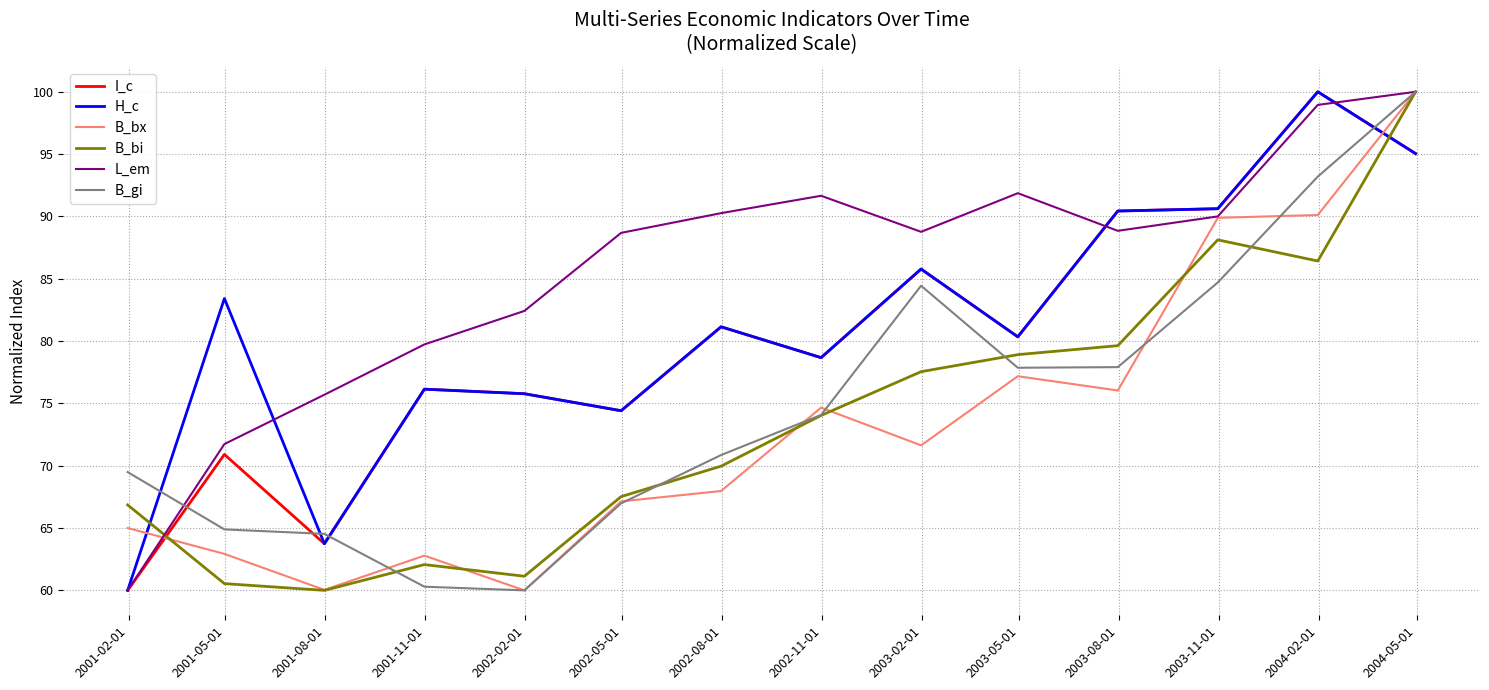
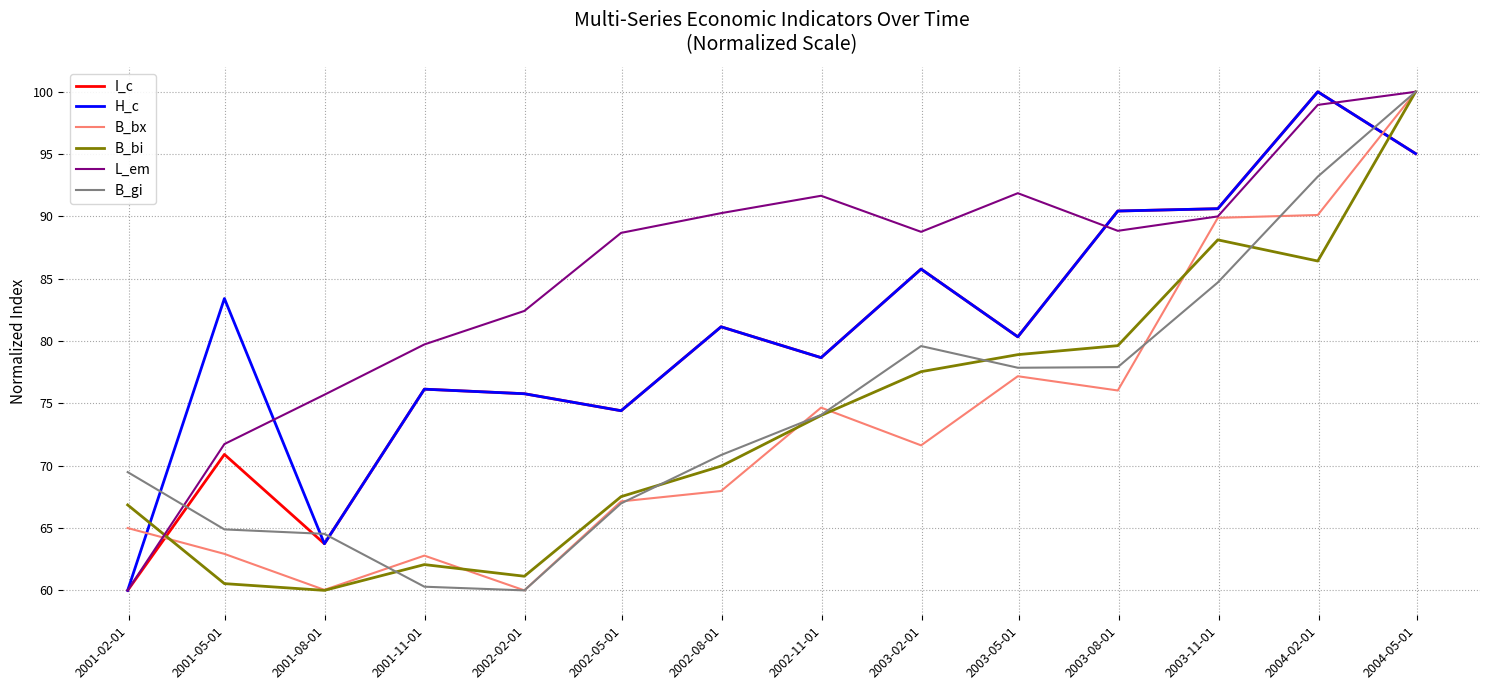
  {
    "I_c": {
      "2001-05-01": 70.9
    },
    "H_c": {
      "2001-05-01": 83.4
    },
    "B_bx": {
      "2001-02-01": 65.0,
      "2001-05-01": 62.9,
      "2001-11-01": 62.8,
      "2002-08-01": 68.0,
      "2002-11-01": 74.7,
      "2003-02-01": 71.6,
      "2003-05-01": 77.2,
      "2003-08-01": 76.0,
      "2004-02-01": 90.1
    },
    "B_bi": {
      "2001-02-01": 66.9,
      "2001-05-01": 60.5,
      "2001-11-01": 62.1,
      "2002-02-01": 61.1,
      "2002-05-01": 67.5,
      "2002-08-01": 70.0,
      "2003-02-01": 77.5,
      "2003-05-01": 78.9,
      "2003-08-01": 79.6,
      "2003-11-01": 88.1,
      "2004-02-01": 86.4
    },
    "L_em": {
      "2001-05-01": 71.7,
      "2001-08-01": 75.7,
      "2001-11-01": 79.7,
      "2002-02-01": 82.4,
      "2002-05-01": 88.7,
      "2002-08-01": 90.3,
      "2002-11-01": 91.7,
      "2003-02-01": 88.8,
      "2003-05-01": 91.9,
      "2003-08-01": 88.8,
      "2004-02-01": 98.9
    },
    "B_gi": {
      "2001-02-01": 69.5,
      "2001-05-01": 64.9,
      "2001-08-01": 64.5,
      "2001-11-01": 60.3,
      "2002-08-01": 70.9,
-     "2003-02-01": 84.4,
+     "2003-02-01": 79.6,
      "2003-05-01": 77.9,
      "2003-08-01": 77.9,
      "2003-11-01": 84.7,
      "2004-02-01": 93.2
    }
  }
